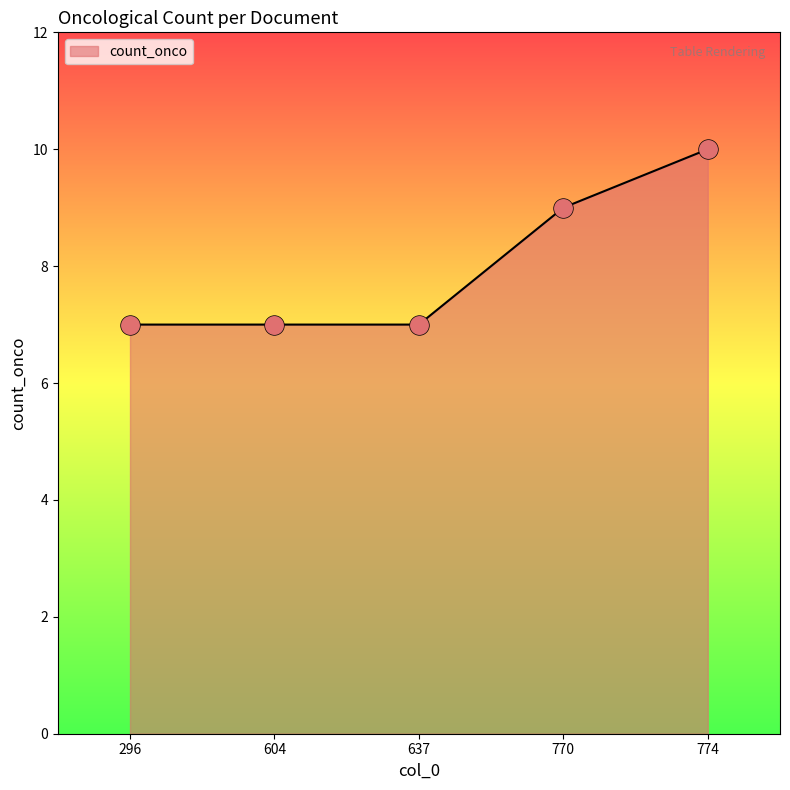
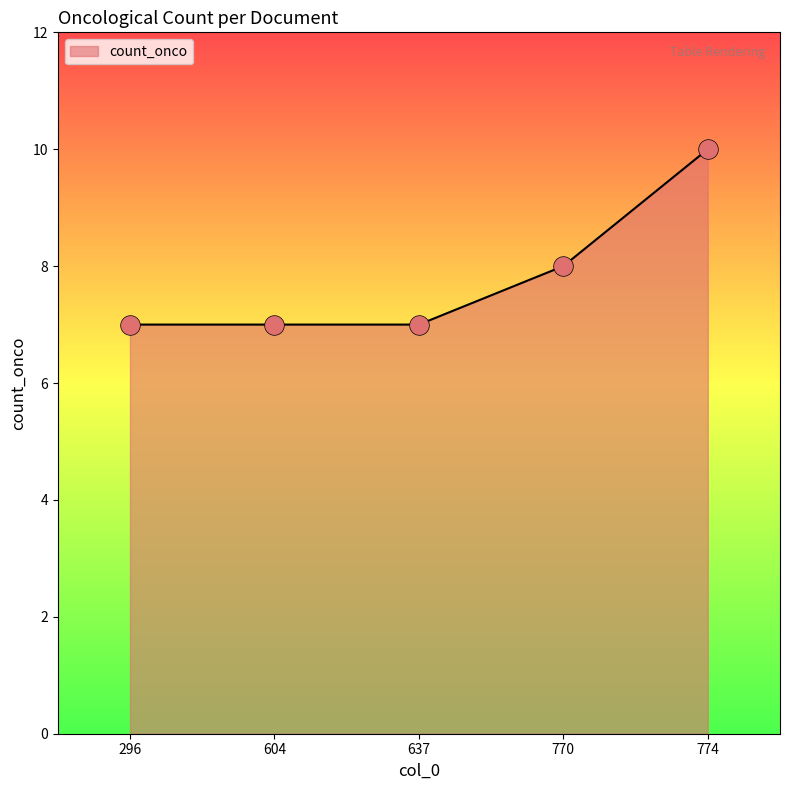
  {
    "296": 7,
    "604": 7,
    "637": 7,
-   "770": 9,
+   "770": 8,
    "774": 10
  }
